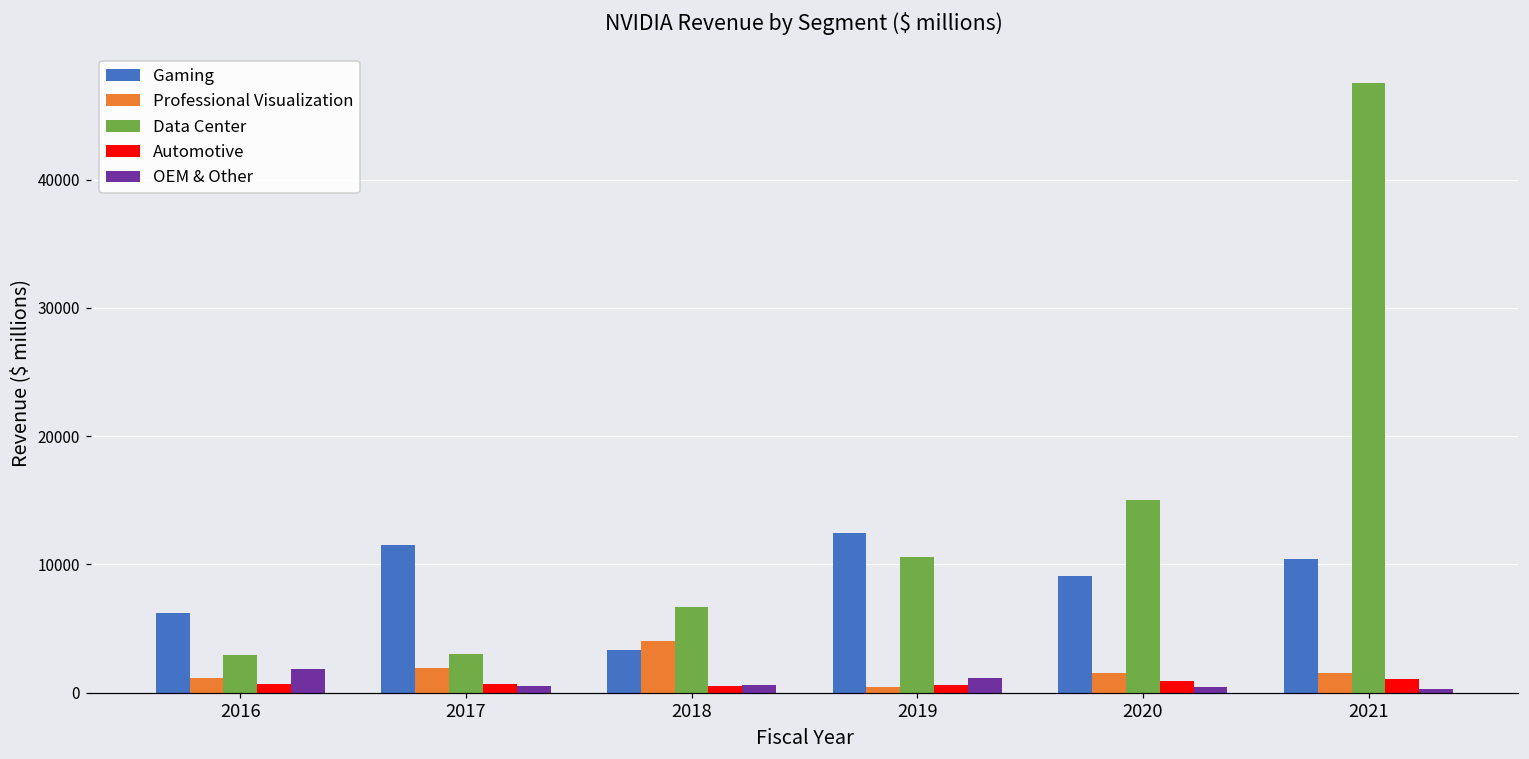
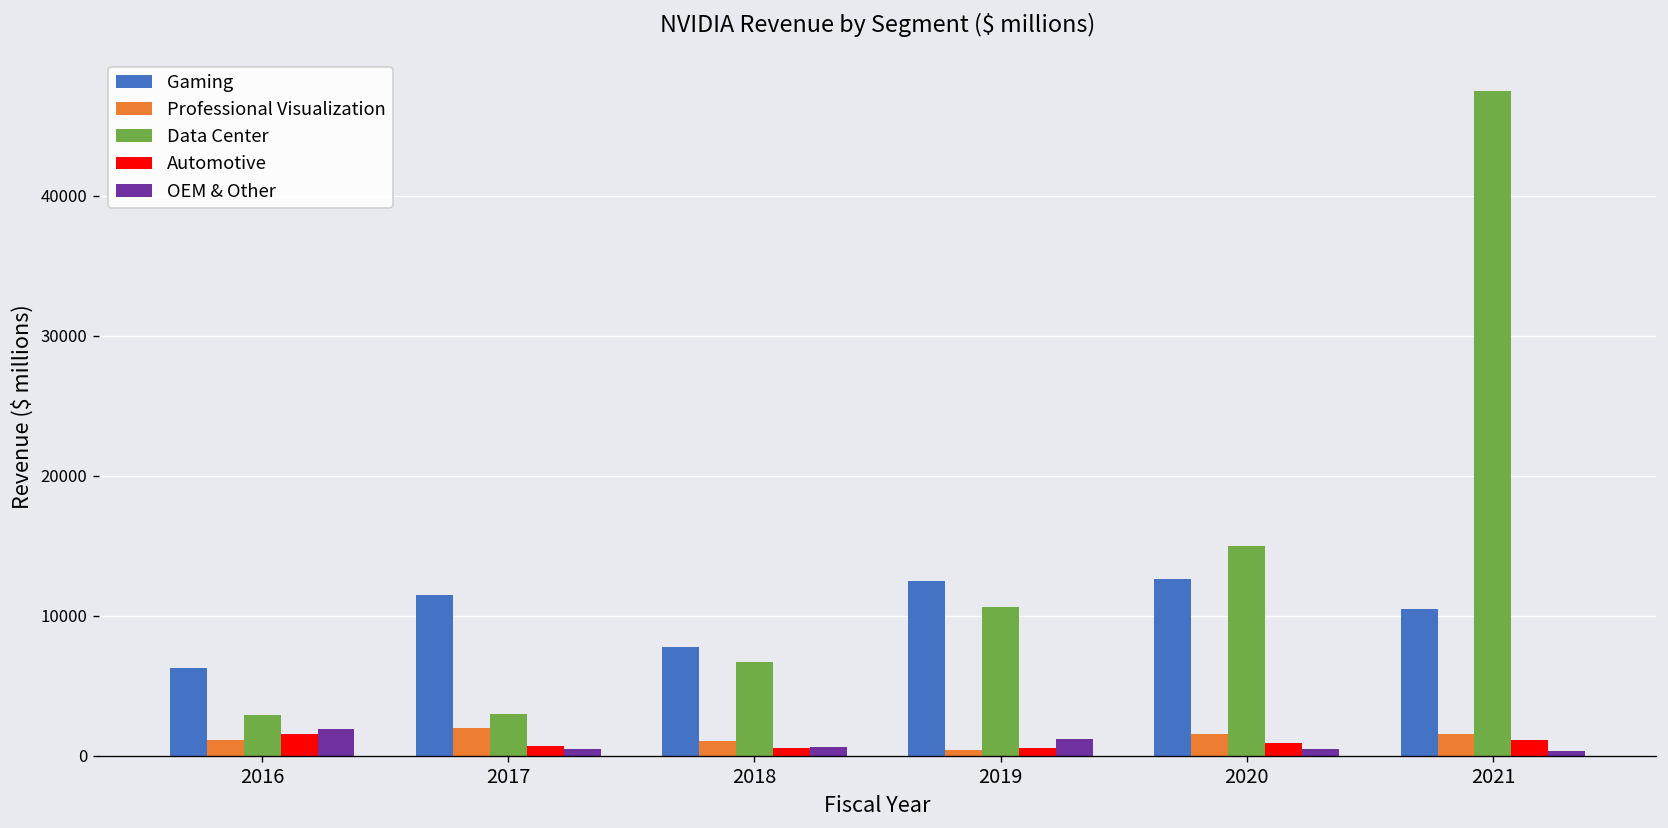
  {
    "Gaming": {
      "2016": 6200,
      "2017": 11500,
-     "2018": 3300,
+     "2018": 7800,
      "2019": 12500,
-     "2020": 9100,
+     "2020": 12600,
      "2021": 10400
    },
    "Professional Visualization": {
      "2016": 1100,
      "2017": 1900,
-     "2018": 4000,
+     "2018": 1100,
      "2019": 400,
      "2020": 1500,
      "2021": 1600
    },
    "Data Center": {
      "2016": 2900,
      "2017": 3000,
      "2018": 6700,
      "2019": 10600,
      "2020": 15000,
      "2021": 47500
    },
    "Automotive": {
-     "2016": 600,
+     "2016": 1600,
      "2017": 700,
      "2018": 500,
      "2019": 600,
      "2020": 900,
      "2021": 1100
    },
    "OEM & Other": {
      "2016": 1900,
      "2017": 500,
      "2018": 600,
      "2019": 1200,
      "2020": 500,
      "2021": 300
    }
  }
